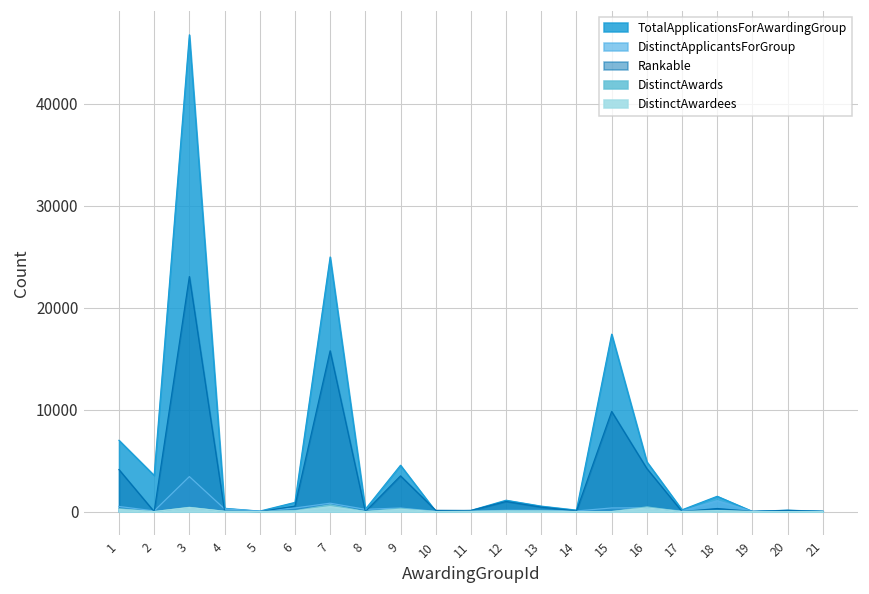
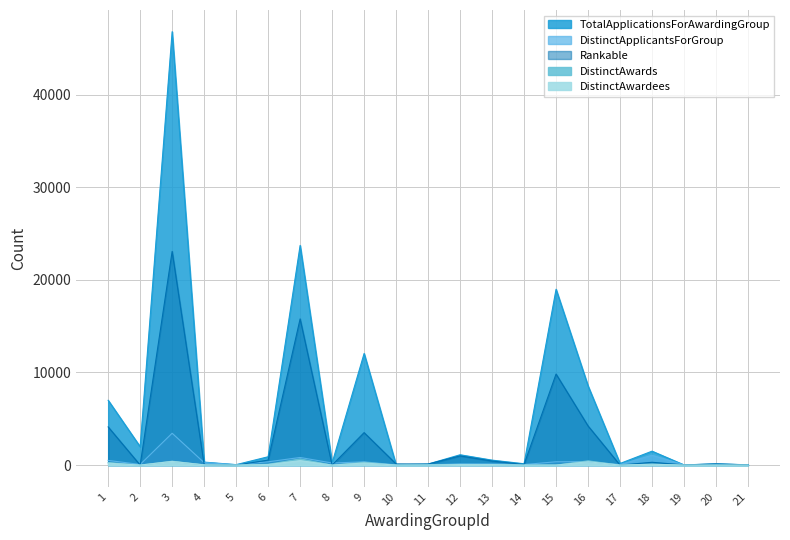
  {
    "TotalApplicationsForAwardingGroup": {
      "1": 7000,
-     "2": 4000,
+     "2": 2000,
      "3": 47000,
      "6": 1000,
-     "7": 25000,
-     "9": 5000,
-     "15": 17000,
-     "16": 5000,
+     "7": 24000,
+     "9": 12000,
+     "15": 19000,
+     "16": 9000,
      "18": 2000
    }
  }
